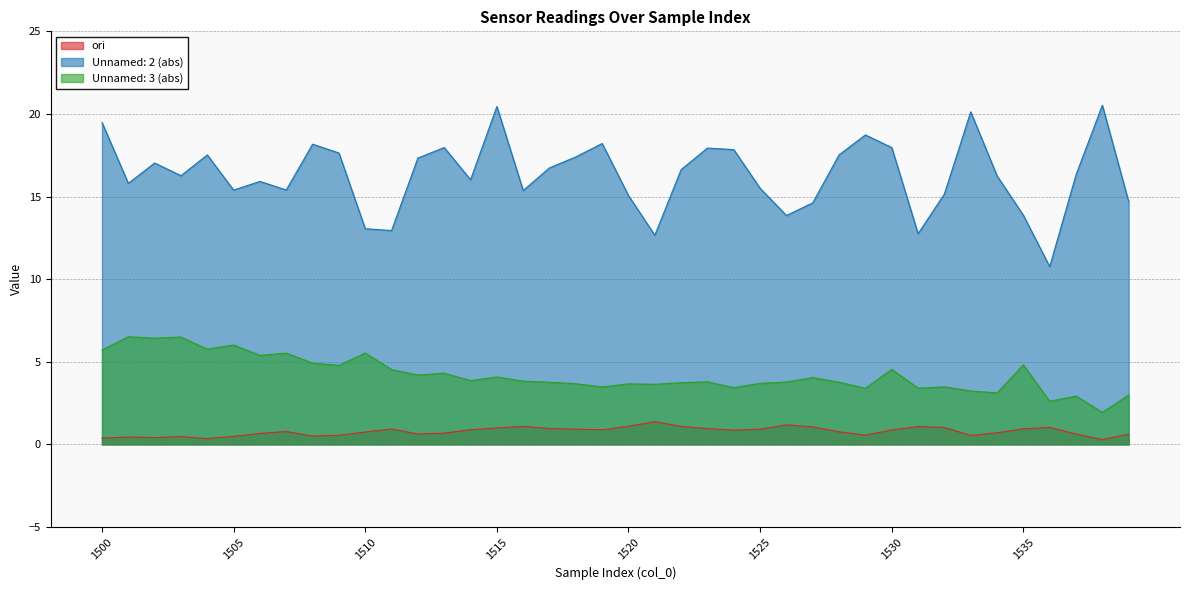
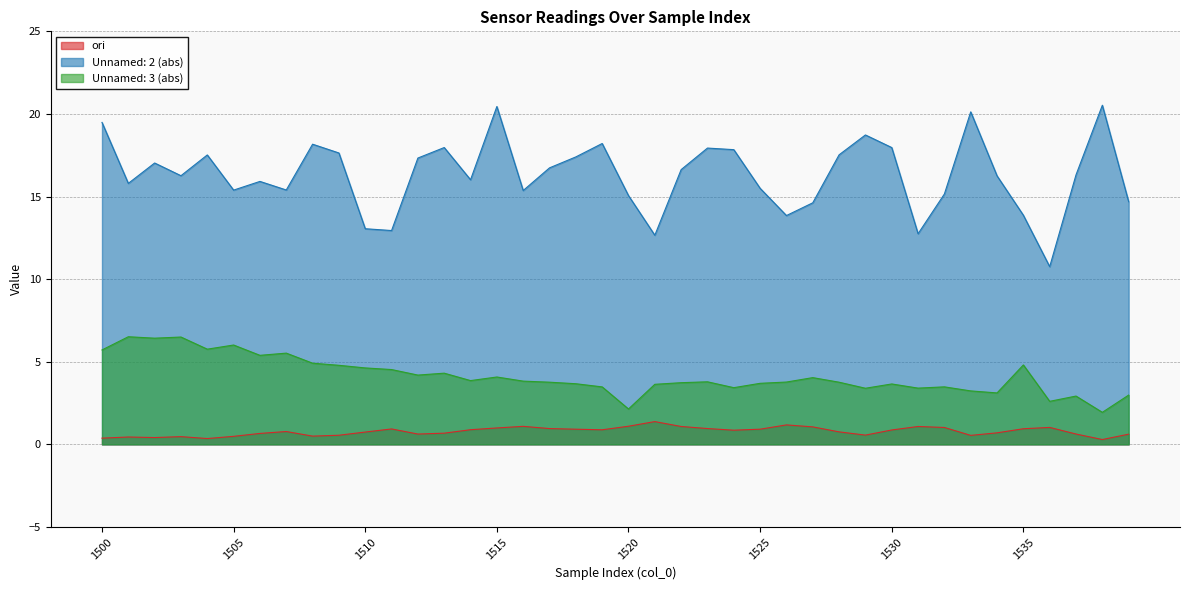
  {
    "ori": {
      "1500": 0.4,
      "1505": 0.5,
      "1510": 0.7,
      "1515": 1.0,
      "1520": 1.1,
      "1525": 0.9,
      "1530": 0.9,
      "1535": 0.9
    },
    "Unnamed: 2 (abs)": {
      "1500": 19.5,
      "1505": 15.4,
      "1510": 13.1,
      "1515": 20.4,
      "1520": 15.1,
      "1525": 15.5,
      "1530": 18.0,
      "1535": 13.9
    },
    "Unnamed: 3 (abs)": {
      "1500": 5.7,
      "1505": 6.0,
-     "1510": 5.5,
+     "1510": 4.6,
      "1515": 4.1,
-     "1520": 3.7,
+     "1520": 2.1,
      "1525": 3.7,
-     "1530": 4.5,
+     "1530": 3.7,
      "1535": 4.8
    }
  }
